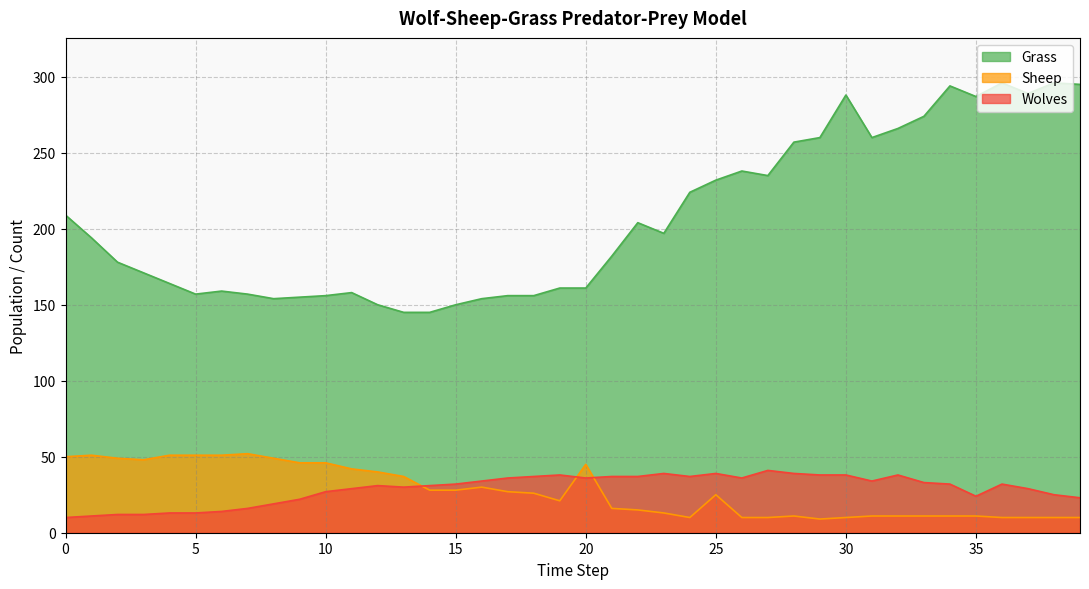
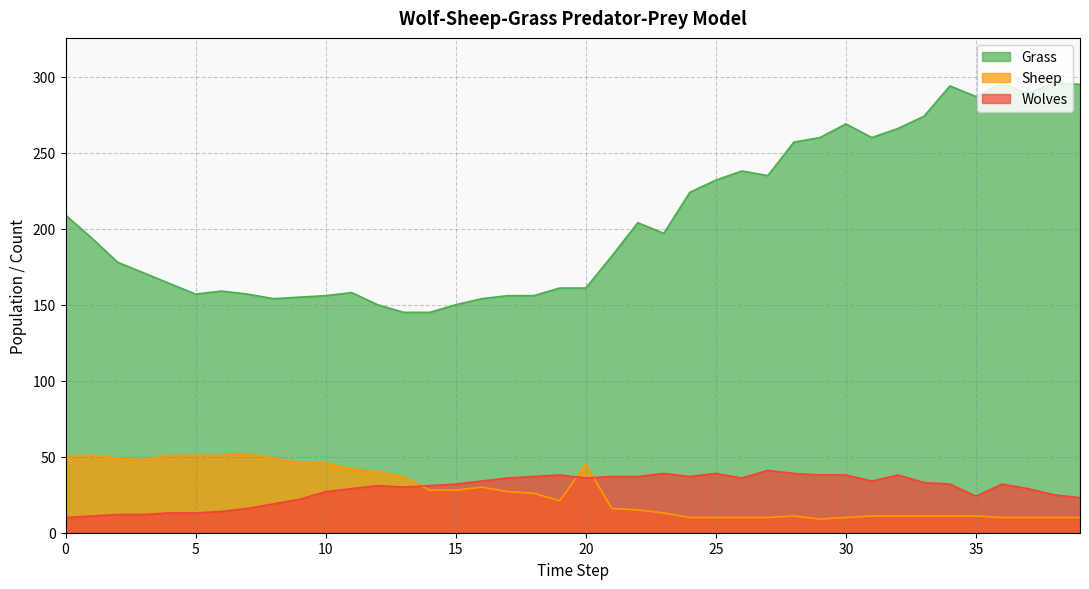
  {
    "Grass": {
      "0": 209,
      "5": 157,
      "10": 156,
      "15": 150,
      "20": 161,
      "25": 232,
-     "30": 288,
+     "30": 269,
      "35": 287
    },
    "Sheep": {
      "0": 50,
      "5": 51,
      "10": 46,
      "15": 28,
      "20": 45,
-     "25": 25,
+     "25": 10,
      "30": 10,
      "35": 11
    },
    "Wolves": {
      "0": 10,
      "5": 13,
      "10": 27,
      "15": 32,
      "20": 36,
      "25": 39,
      "30": 38,
      "35": 24
    }
  }
